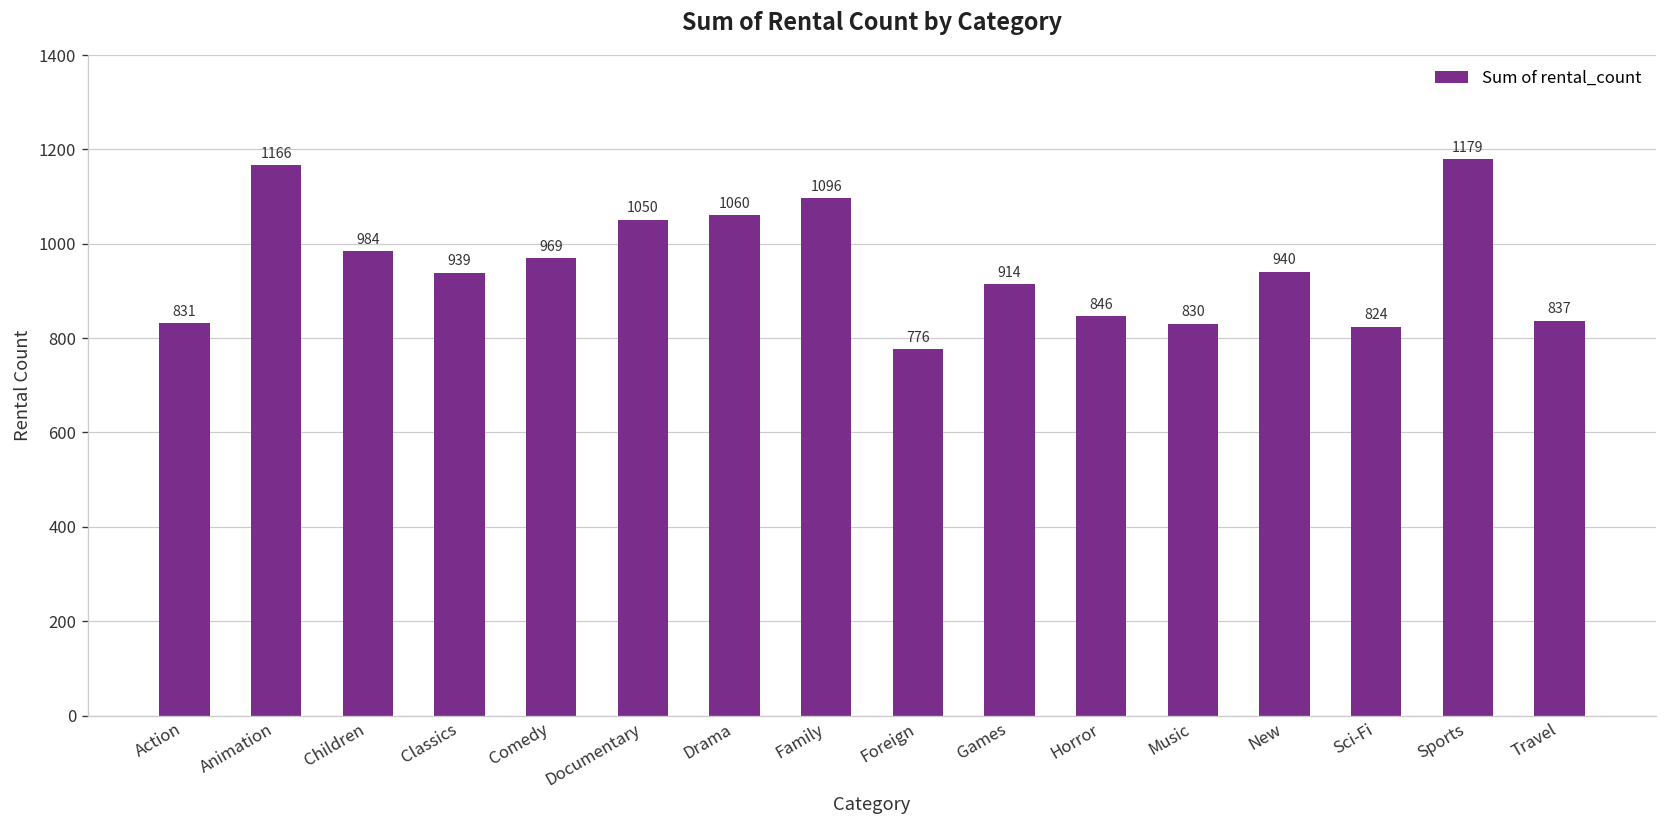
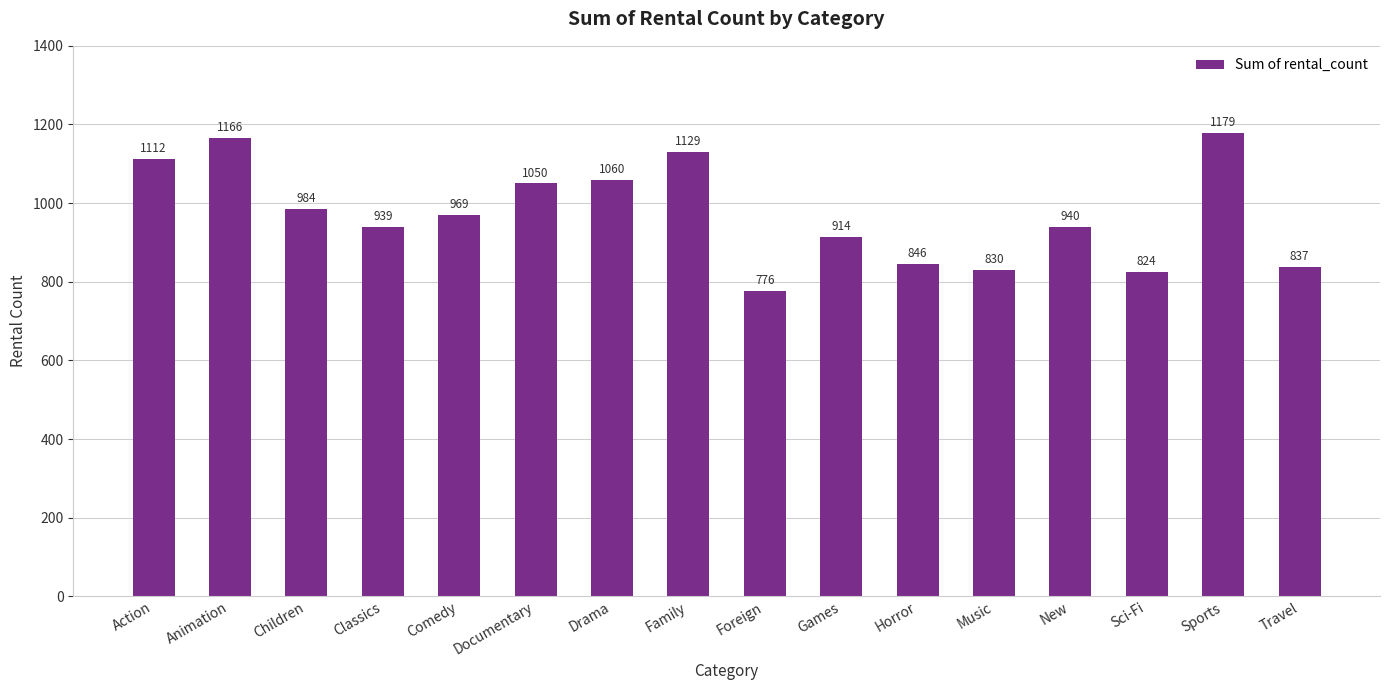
  {
-   "Action": 831,
+   "Action": 1112,
    "Animation": 1166,
    "Children": 984,
    "Classics": 939,
    "Comedy": 969,
    "Documentary": 1050,
    "Drama": 1060,
-   "Family": 1096,
+   "Family": 1129,
    "Foreign": 776,
    "Games": 914,
    "Horror": 846,
    "Music": 830,
    "New": 940,
    "Sci-Fi": 824,
    "Sports": 1179,
    "Travel": 837
  }
